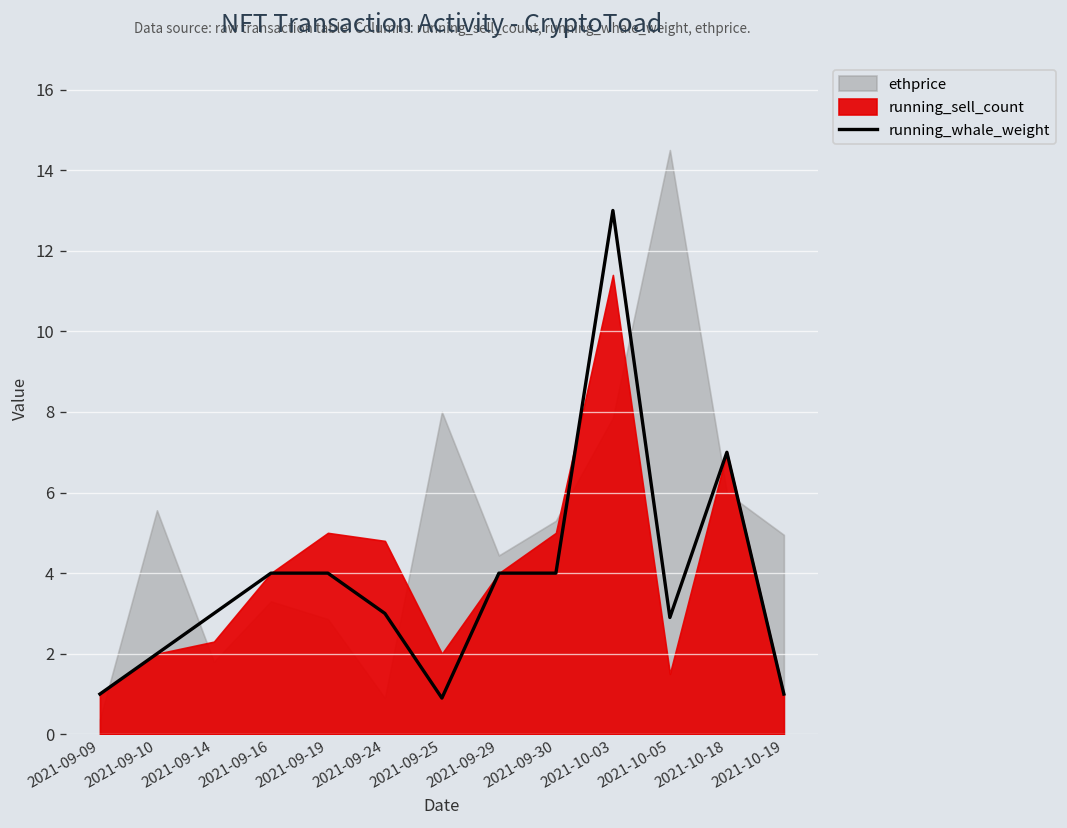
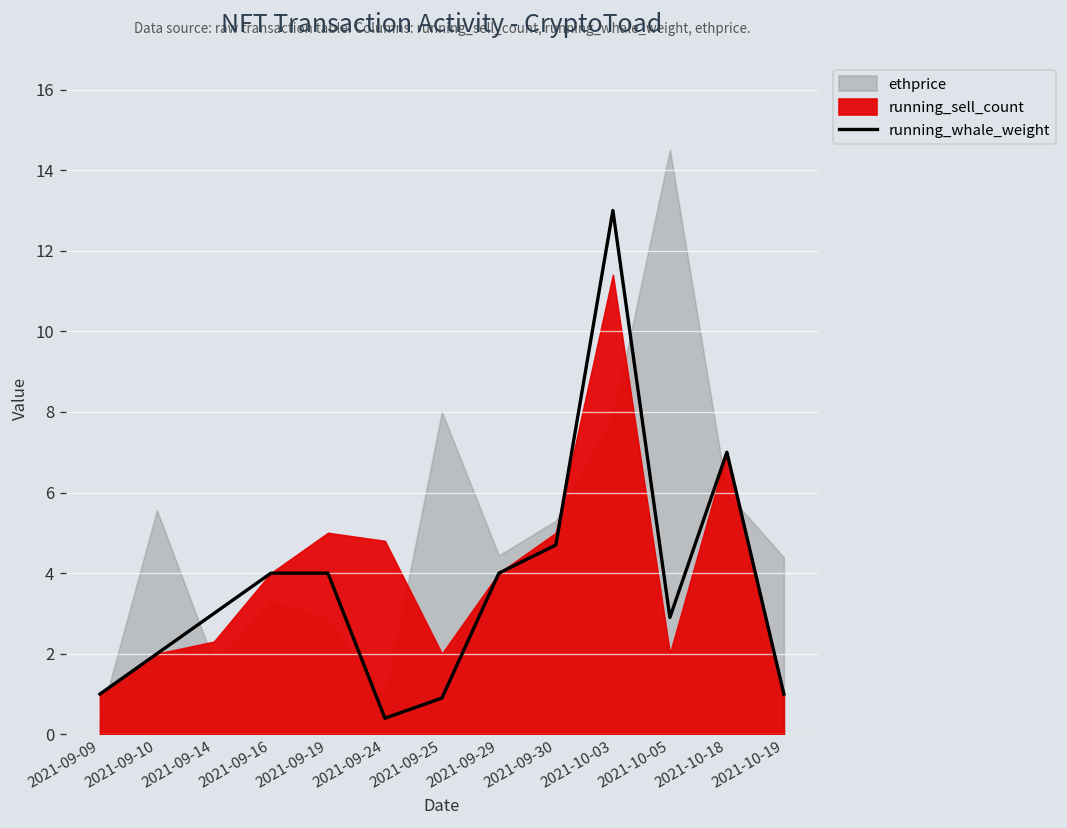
  {
    "ethprice": {
      "2021-09-09": 0.4,
      "2021-09-10": 5.6,
      "2021-09-14": 1.8,
      "2021-09-16": 3.3,
      "2021-09-19": 2.9,
      "2021-09-24": 0.9,
      "2021-09-25": 8.0,
      "2021-09-29": 4.4,
      "2021-09-30": 5.3,
      "2021-10-03": 7.9,
      "2021-10-05": 14.5,
      "2021-10-18": 6.0,
-     "2021-10-19": 5.0
+     "2021-10-19": 4.4
    },
    "running_whale_weight": {
      "2021-09-14": 3.0,
      "2021-09-19": 4.0,
-     "2021-09-24": 3.0,
+     "2021-09-24": 0.4,
      "2021-09-25": 0.9,
-     "2021-09-30": 4.0,
+     "2021-09-30": 4.7,
      "2021-10-03": 13.0,
      "2021-10-05": 2.9
    },
    "running_sell_count": {
      "2021-09-14": 2.3,
      "2021-09-19": 5.0,
      "2021-09-24": 4.8,
      "2021-09-25": 2.0,
      "2021-09-30": 5.0,
      "2021-10-03": 11.4,
-     "2021-10-05": 1.5
+     "2021-10-05": 2.0
    }
  }
